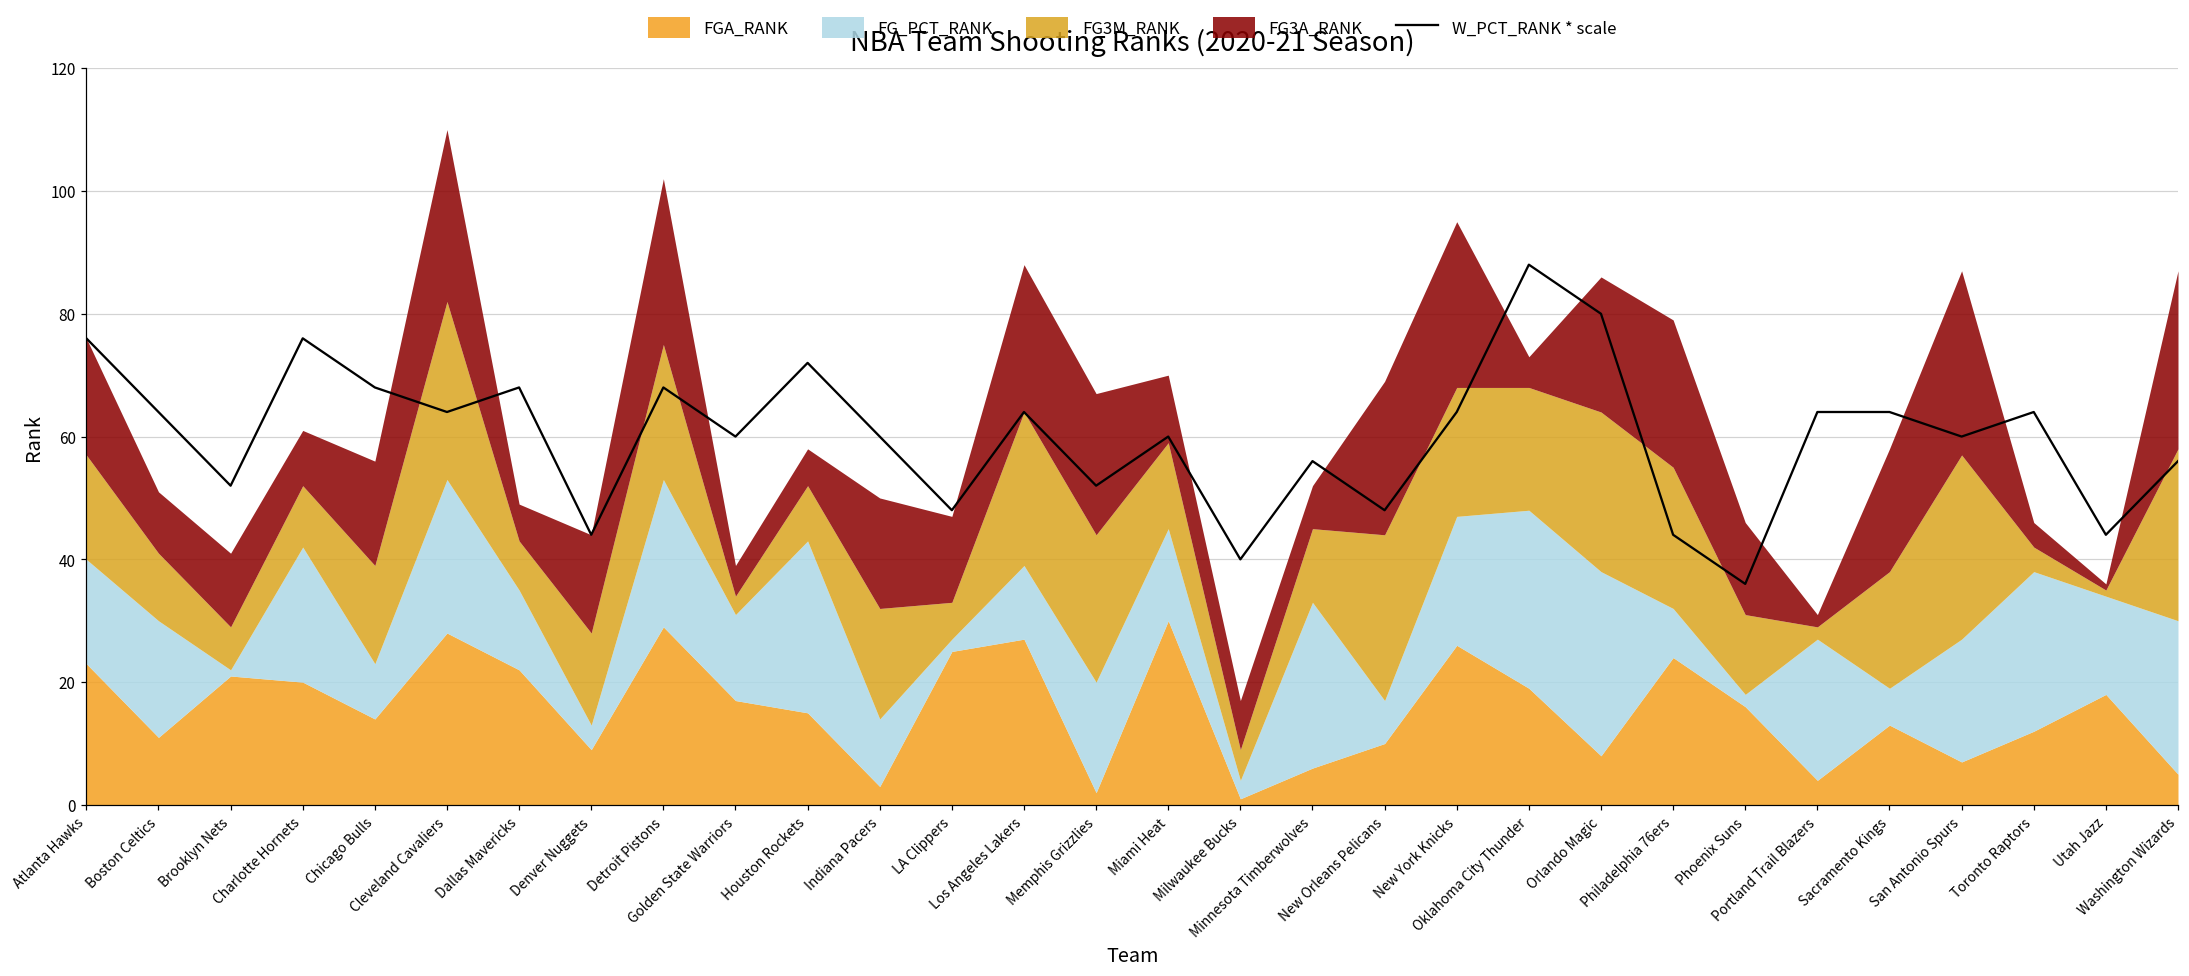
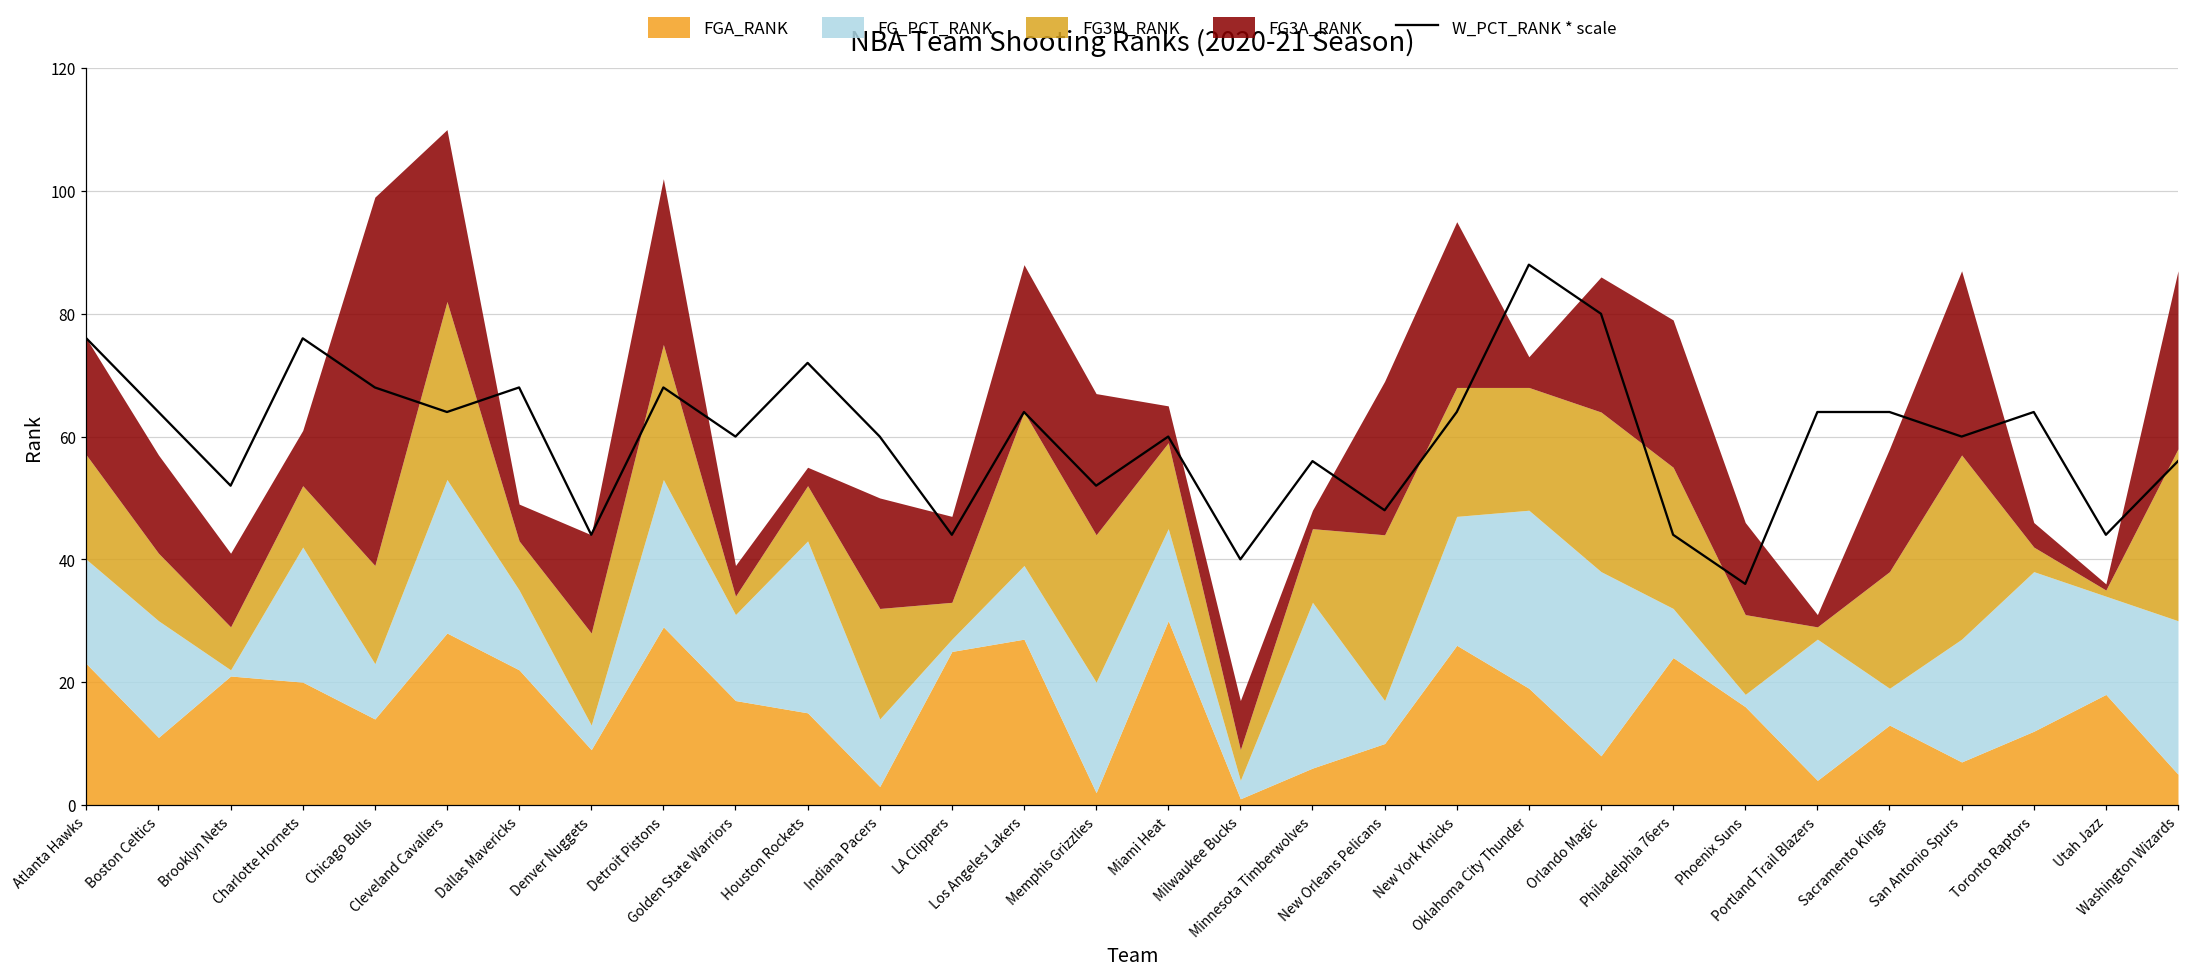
  {
    "W_PCT_RANK * scale": {
      "Boston Celtics": 64,
      "Brooklyn Nets": 52,
      "Charlotte Hornets": 76,
      "Chicago Bulls": 68,
      "Cleveland Cavaliers": 64,
      "Dallas Mavericks": 68,
      "Detroit Pistons": 68,
      "Golden State Warriors": 60,
      "Houston Rockets": 72,
      "Indiana Pacers": 60,
-     "LA Clippers": 48,
+     "LA Clippers": 44,
      "Memphis Grizzlies": 52,
      "Miami Heat": 60,
      "Milwaukee Bucks": 40,
      "Minnesota Timberwolves": 56,
      "New Orleans Pelicans": 48,
      "New York Knicks": 64,
      "Oklahoma City Thunder": 88,
      "Orlando Magic": 80,
      "Philadelphia 76ers": 44,
      "Phoenix Suns": 36,
      "Portland Trail Blazers": 64,
      "Sacramento Kings": 64,
      "San Antonio Spurs": 60,
      "Toronto Raptors": 64,
      "Utah Jazz": 44,
      "Washington Wizards": 56
    },
    "FG_PCT_RANK": {
      "Atlanta Hawks": 17,
      "Boston Celtics": 19,
      "Brooklyn Nets": 1,
      "Charlotte Hornets": 22,
      "Chicago Bulls": 9,
      "Cleveland Cavaliers": 25,
      "Dallas Mavericks": 13,
      "Denver Nuggets": 4,
      "Detroit Pistons": 24,
      "Golden State Warriors": 14,
      "Houston Rockets": 28,
      "Indiana Pacers": 11,
      "LA Clippers": 2,
      "Los Angeles Lakers": 12,
      "Memphis Grizzlies": 18,
      "Miami Heat": 15,
      "Milwaukee Bucks": 3,
      "Minnesota Timberwolves": 27,
      "New Orleans Pelicans": 7,
      "New York Knicks": 21,
      "Oklahoma City Thunder": 29,
      "Orlando Magic": 30,
      "Philadelphia 76ers": 8,
      "Phoenix Suns": 2,
      "Portland Trail Blazers": 23,
      "Sacramento Kings": 6,
      "San Antonio Spurs": 20,
      "Toronto Raptors": 26,
      "Utah Jazz": 16,
      "Washington Wizards": 25
    },
    "FG3A_RANK": {
-     "Boston Celtics": 10,
+     "Boston Celtics": 16,
      "Brooklyn Nets": 12,
      "Charlotte Hornets": 9,
-     "Chicago Bulls": 17,
+     "Chicago Bulls": 60,
      "Cleveland Cavaliers": 28,
      "Dallas Mavericks": 6,
      "Detroit Pistons": 27,
      "Golden State Warriors": 5,
-     "Houston Rockets": 6,
+     "Houston Rockets": 3,
      "Indiana Pacers": 18,
      "LA Clippers": 14,
      "Los Angeles Lakers": 24,
      "Memphis Grizzlies": 23,
-     "Miami Heat": 11,
+     "Miami Heat": 6,
      "Milwaukee Bucks": 8,
-     "Minnesota Timberwolves": 7,
+     "Minnesota Timberwolves": 3,
      "New Orleans Pelicans": 25,
      "New York Knicks": 27,
      "Oklahoma City Thunder": 5,
      "Orlando Magic": 22,
      "Philadelphia 76ers": 24,
      "Phoenix Suns": 15,
      "Portland Trail Blazers": 2,
      "Sacramento Kings": 20,
      "San Antonio Spurs": 30,
      "Toronto Raptors": 4,
      "Utah Jazz": 1,
      "Washington Wizards": 29
    }
  }
